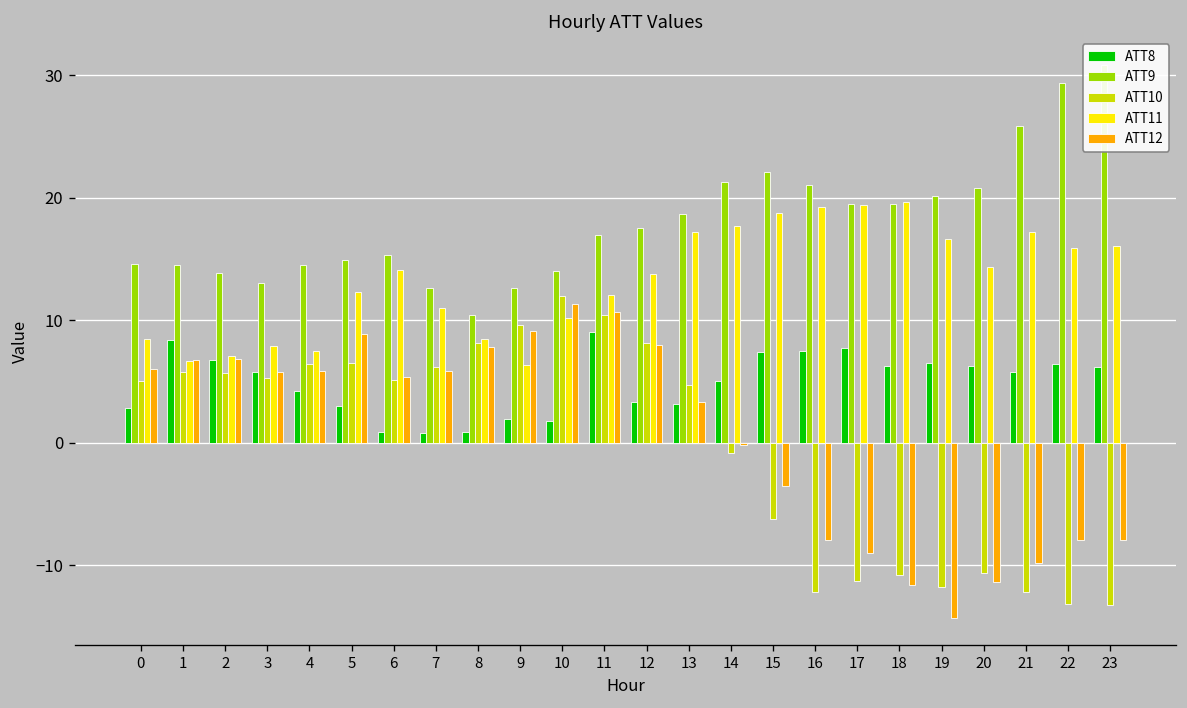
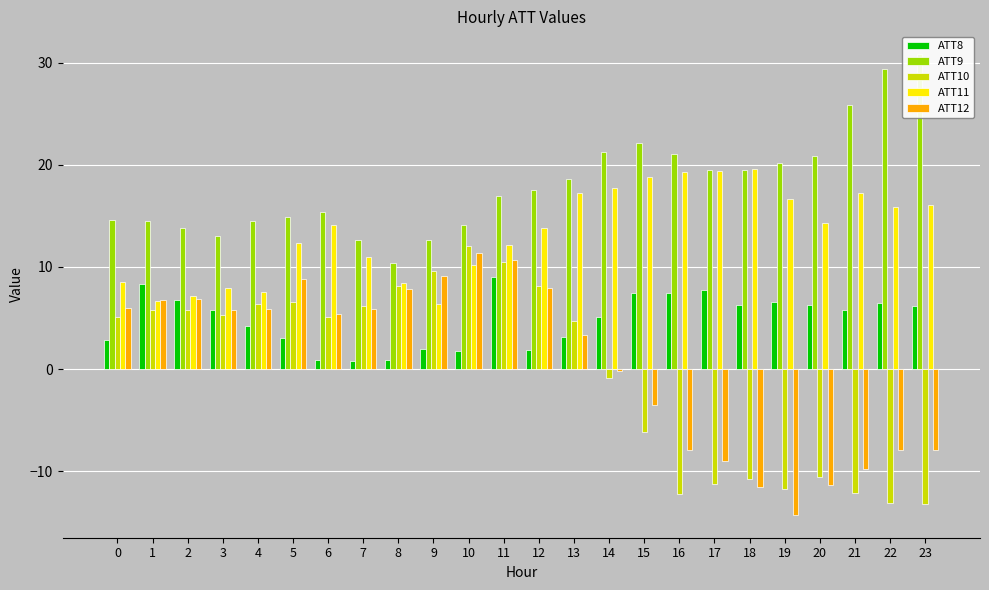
  {
    "ATT8": {
      "0": 2.9,
      "1": 8.4,
      "2": 6.8,
      "3": 5.7,
      "4": 4.2,
      "5": 3.0,
      "6": 0.9,
      "7": 0.8,
      "8": 0.9,
      "9": 1.9,
      "10": 1.8,
      "11": 9.0,
-     "12": 3.3,
+     "12": 1.9,
      "13": 3.2,
      "14": 5.1,
      "15": 7.4,
      "16": 7.5,
      "17": 7.8,
      "18": 6.3,
      "19": 6.5,
      "20": 6.3,
      "21": 5.8,
      "22": 6.4,
      "23": 6.2
    },
    "ATT12": {
      "0": 6.0,
      "1": 6.8,
      "2": 6.8,
      "3": 5.8,
      "4": 5.9,
      "5": 8.9,
      "6": 5.4,
      "7": 5.9,
      "8": 7.8,
      "9": 9.1,
      "10": 11.3,
      "11": 10.7,
      "12": 8.0,
      "13": 3.4,
      "15": -3.5,
      "16": -8.0,
      "17": -9.0,
      "18": -11.6,
      "19": -14.3,
      "20": -11.4,
      "21": -9.8,
      "22": -7.9,
      "23": -8.0
    }
  }
